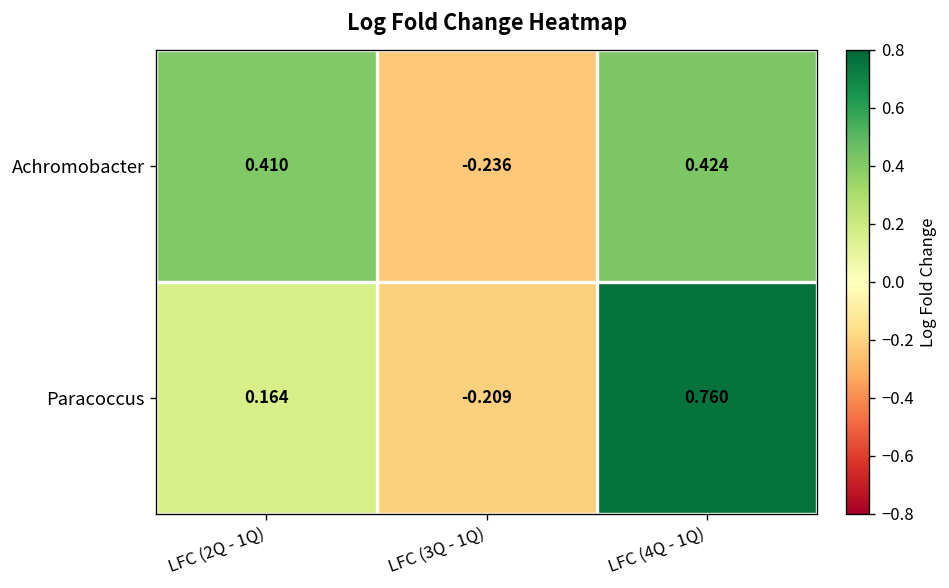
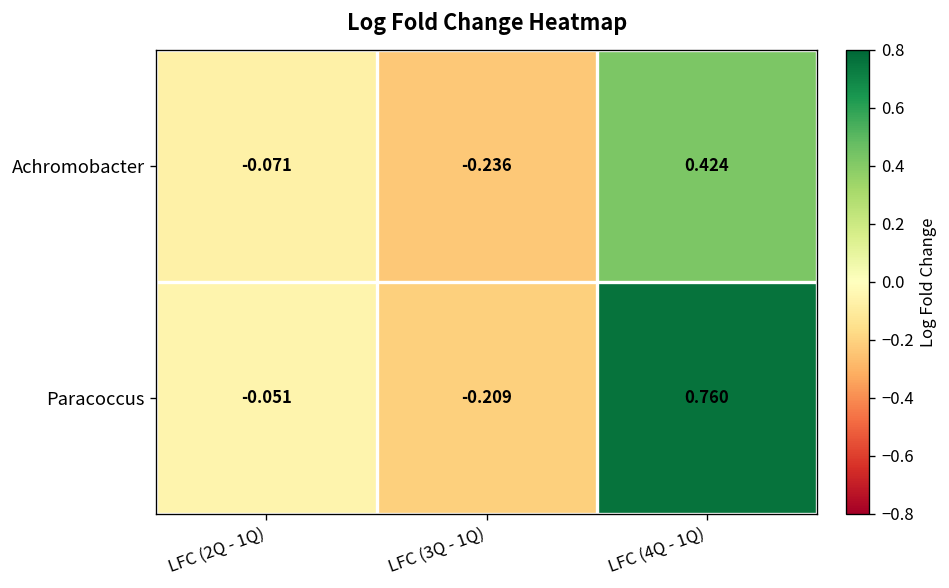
  {
    "Achromobacter": {
-     "LFC (2Q - 1Q)": 0.410,
+     "LFC (2Q - 1Q)": -0.071,
      "LFC (3Q - 1Q)": -0.236,
      "LFC (4Q - 1Q)": 0.424
    },
    "Paracoccus": {
-     "LFC (2Q - 1Q)": 0.164,
+     "LFC (2Q - 1Q)": -0.051,
      "LFC (3Q - 1Q)": -0.209,
      "LFC (4Q - 1Q)": 0.760
    }
  }
